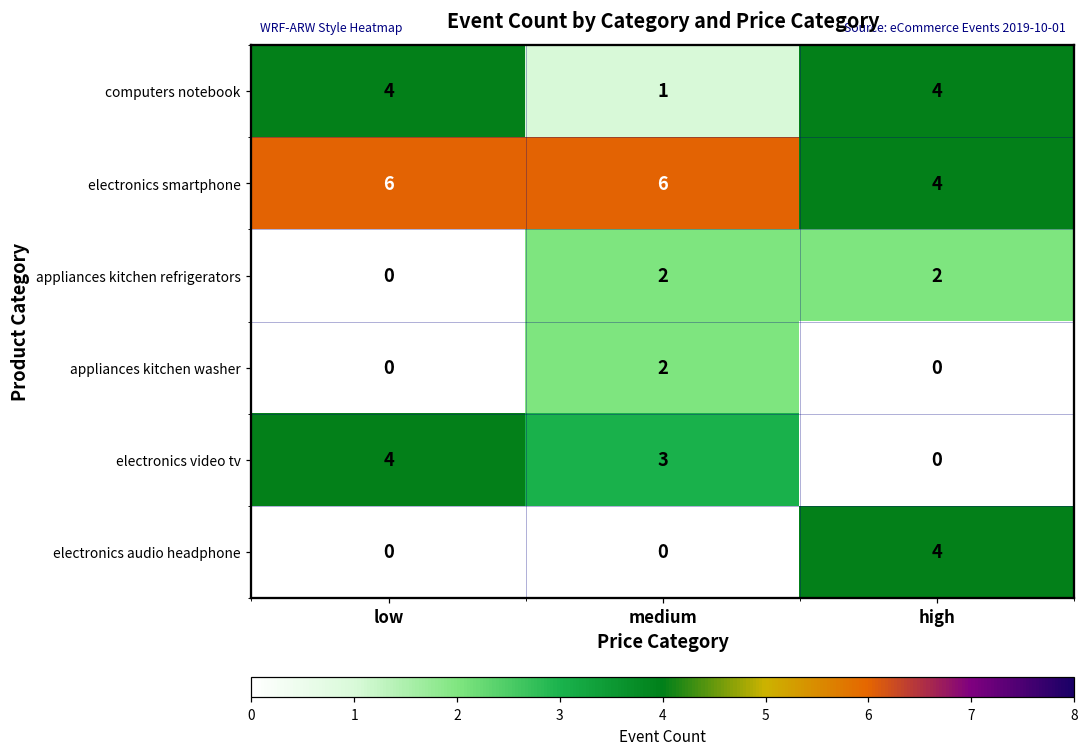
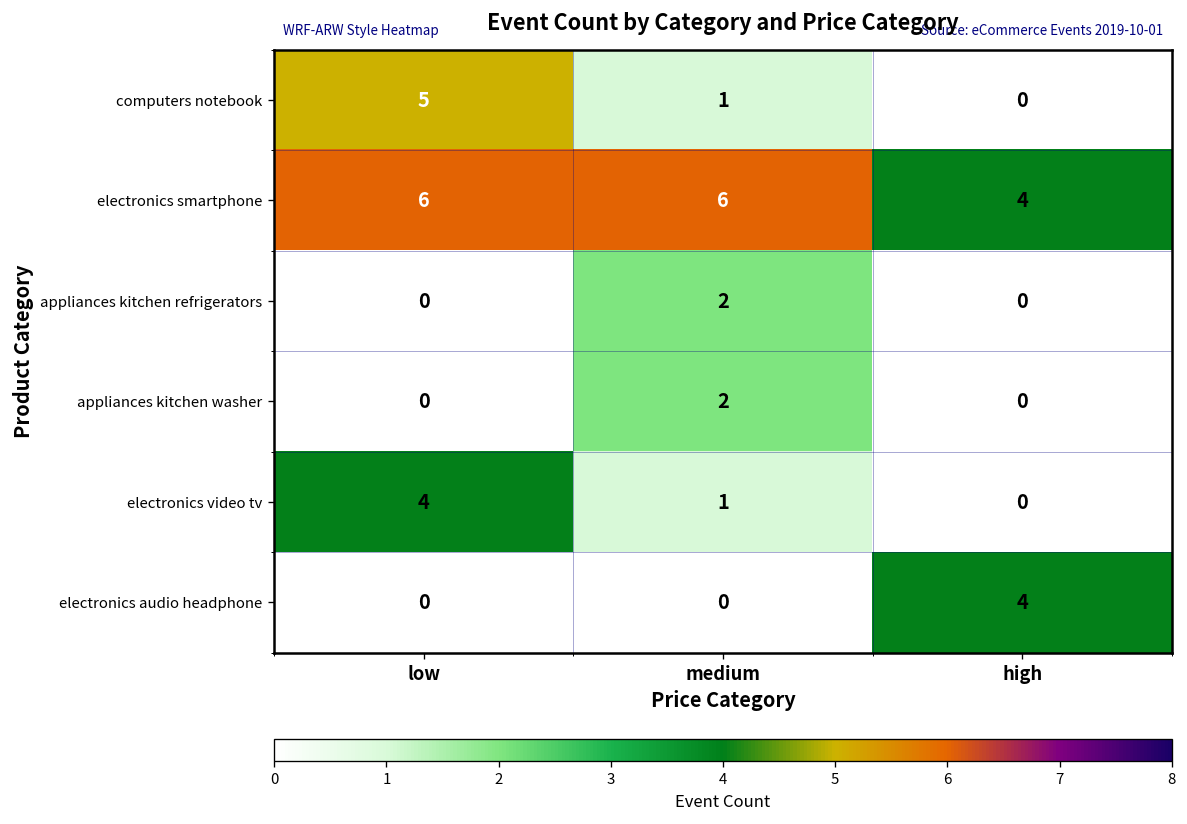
  {
    "computers notebook": {
-     "low": 4,
+     "low": 5,
      "medium": 1,
-     "high": 4
+     "high": 0
    },
    "electronics smartphone": {
      "low": 6,
      "medium": 6,
      "high": 4
    },
    "appliances kitchen refrigerators": {
      "low": 0,
      "medium": 2,
-     "high": 2
+     "high": 0
    },
    "appliances kitchen washer": {
      "low": 0,
      "medium": 2,
      "high": 0
    },
    "electronics video tv": {
      "low": 4,
-     "medium": 3,
+     "medium": 1,
      "high": 0
    },
    "electronics audio headphone": {
      "low": 0,
      "medium": 0,
      "high": 4
    }
  }
